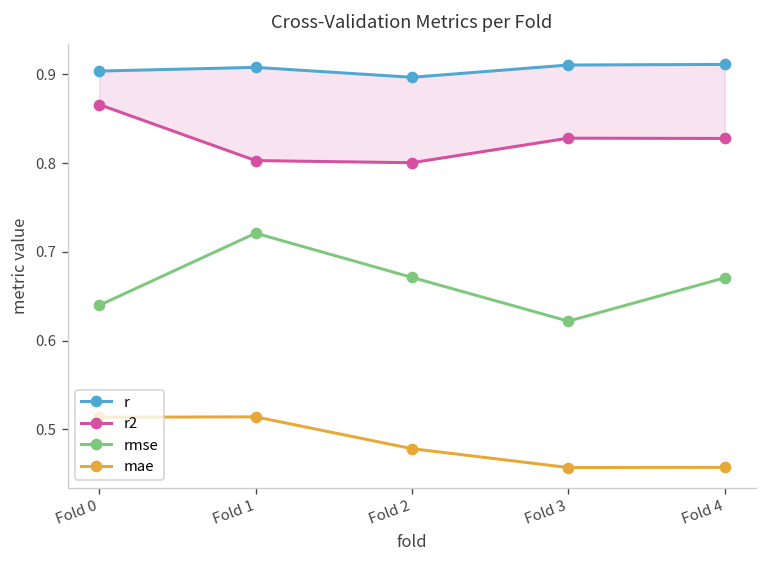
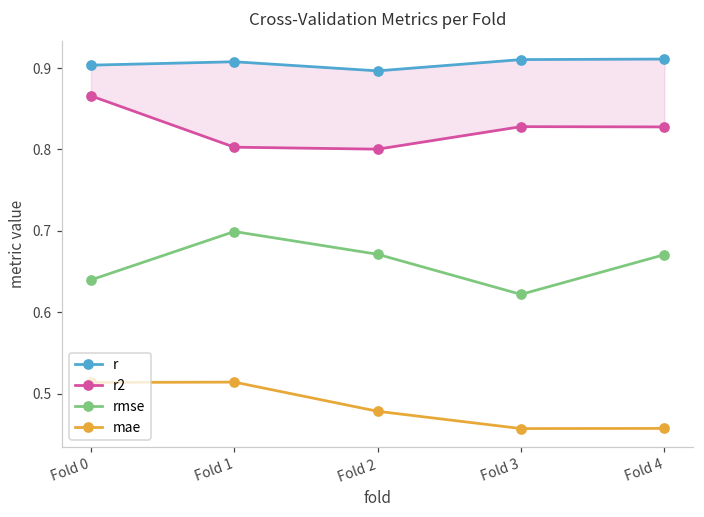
  {
    "r": {
      "Fold 0": 0.90,
      "Fold 1": 0.91,
      "Fold 2": 0.90,
      "Fold 3": 0.91,
      "Fold 4": 0.91
    },
    "r2": {
      "Fold 0": 0.87,
      "Fold 1": 0.80,
      "Fold 2": 0.80,
      "Fold 3": 0.83,
      "Fold 4": 0.83
    },
    "rmse": {
      "Fold 0": 0.64,
-     "Fold 1": 0.72,
+     "Fold 1": 0.70,
      "Fold 2": 0.67,
      "Fold 3": 0.62,
      "Fold 4": 0.67
    },
    "mae": {
      "Fold 1": 0.51,
      "Fold 2": 0.48,
      "Fold 3": 0.46,
      "Fold 4": 0.46
    }
  }
